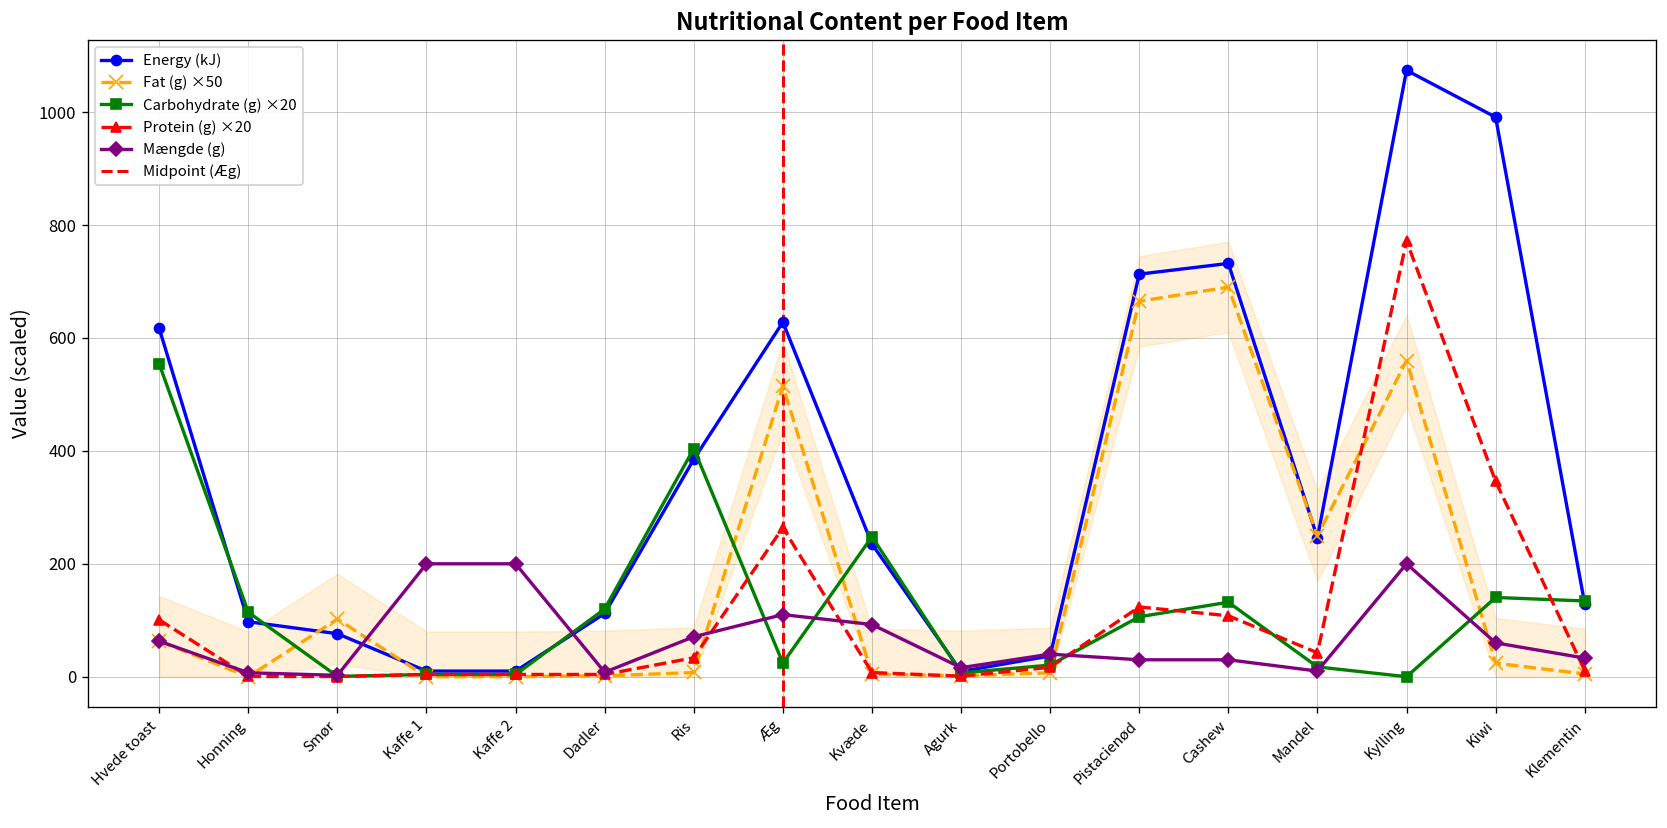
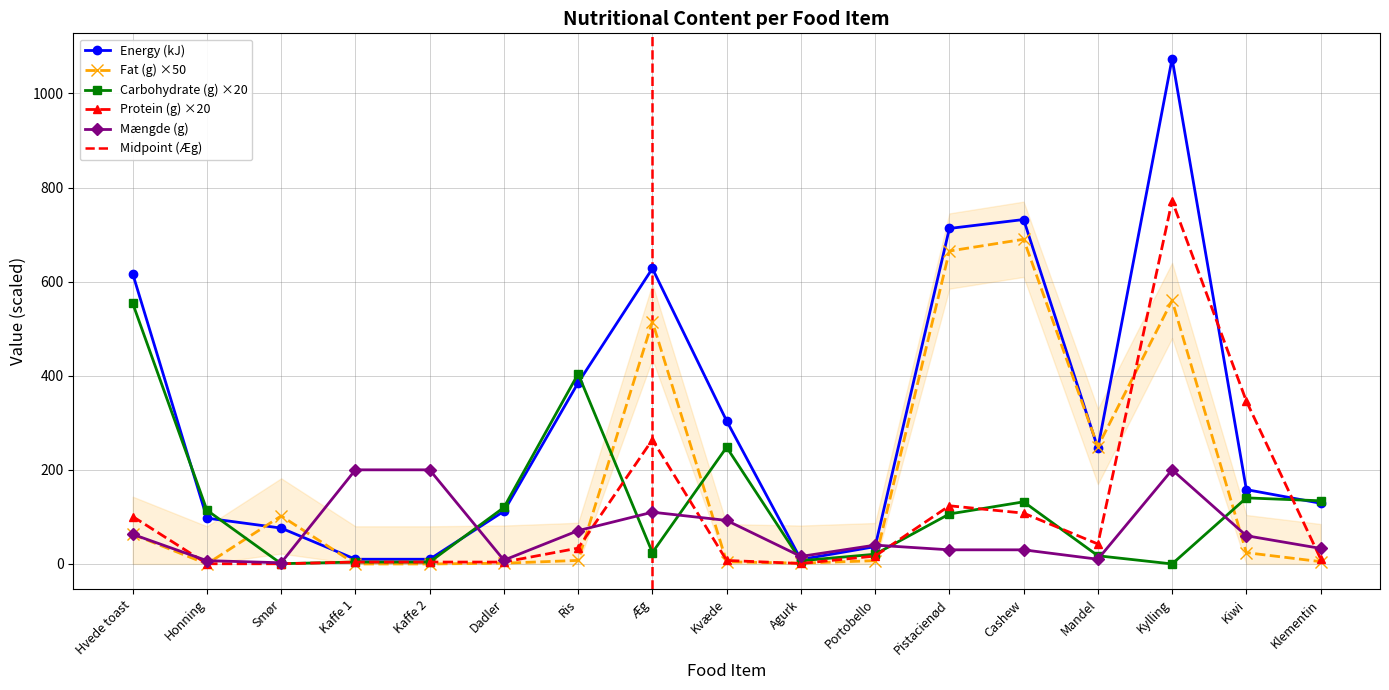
  {
    "Energy (kJ)": {
      "Hvede toast": 620,
      "Honning": 100,
      "Smør": 80,
      "Kaffe 1": 10,
      "Kaffe 2": 10,
      "Dadler": 110,
      "Ris": 390,
      "Æg": 630,
-     "Kvæde": 240,
+     "Kvæde": 300,
      "Pistacienød": 710,
      "Cashew": 730,
      "Kylling": 1070,
-     "Kiwi": 990
+     "Kiwi": 160
    },
    "Carbohydrate (g) ×20": {
      "Hvede toast": 550,
      "Honning": 110,
      "Dadler": 120,
      "Ris": 400,
      "Æg": 20,
      "Kvæde": 250,
      "Pistacienød": 110,
      "Cashew": 130,
      "Mandel": 20,
      "Kylling": 0,
      "Kiwi": 140
    },
    "Protein (g) ×20": {
      "Hvede toast": 100,
      "Ris": 30,
      "Æg": 260,
      "Pistacienød": 120,
      "Cashew": 110,
      "Mandel": 40,
      "Kylling": 770,
      "Kiwi": 350,
      "Klementin": 10
    },
    "Mængde (g)": {
      "Honning": 10,
      "Kaffe 1": 200,
      "Kaffe 2": 200,
      "Ris": 70,
      "Æg": 110,
      "Kvæde": 90,
      "Agurk": 20,
      "Pistacienød": 30,
      "Cashew": 30,
      "Mandel": 10,
      "Kylling": 200,
      "Kiwi": 60,
      "Klementin": 30
    }
  }
